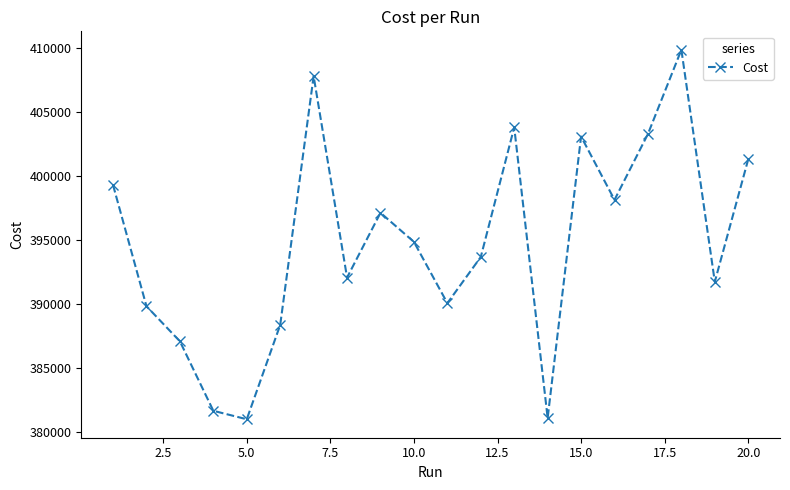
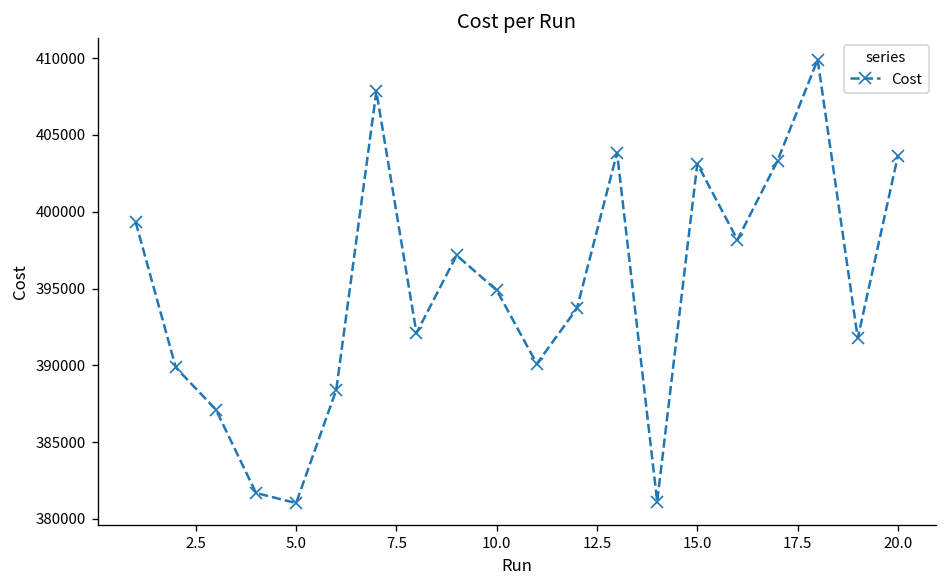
  {
    "5.0": 381000,
    "10.0": 394900,
    "15.0": 403100,
-   "20.0": 401300
+   "20.0": 403600
  }
